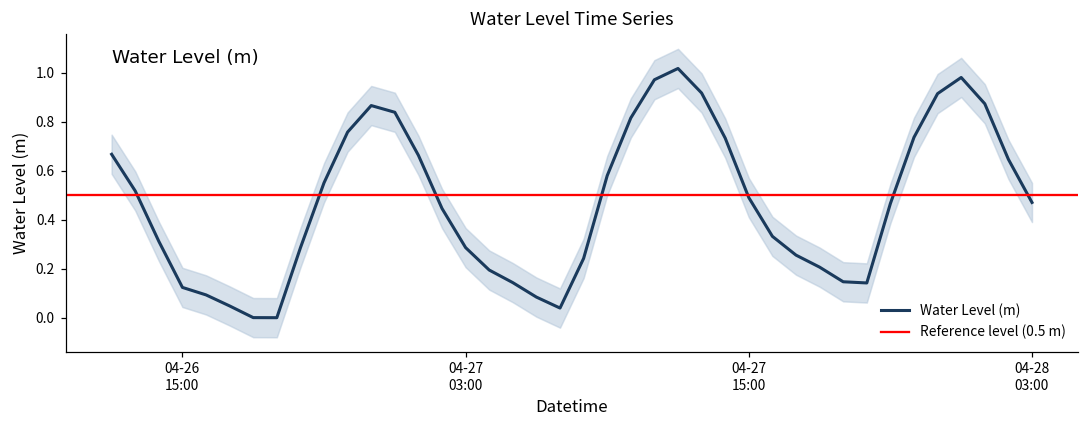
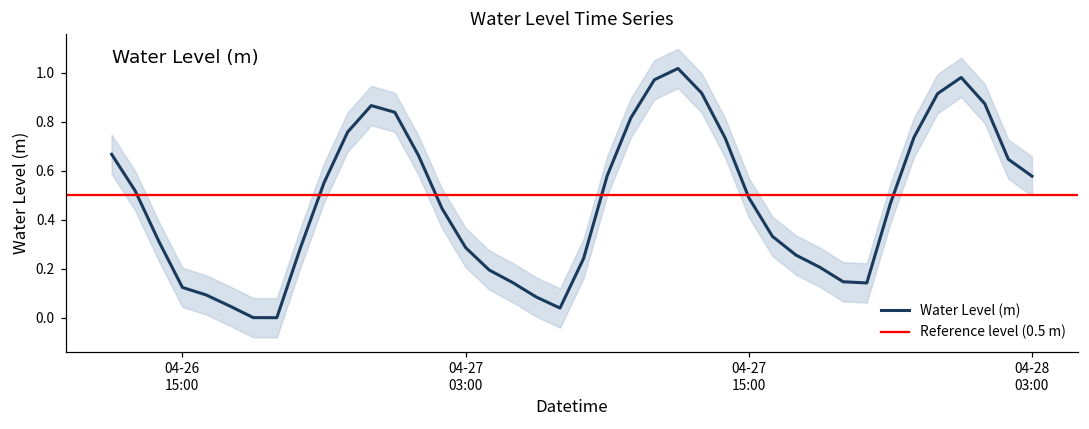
  {
    "Water Level (m)": {
      "04-26 15:00": 0.12,
      "04-27 03:00": 0.29,
      "04-27 15:00": 0.49,
-     "04-28 03:00": 0.47
+     "04-28 03:00": 0.58
    }
  }
